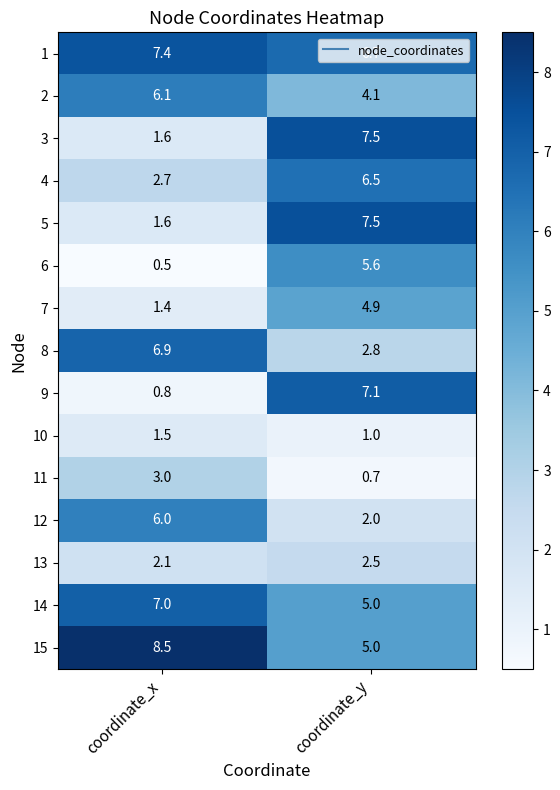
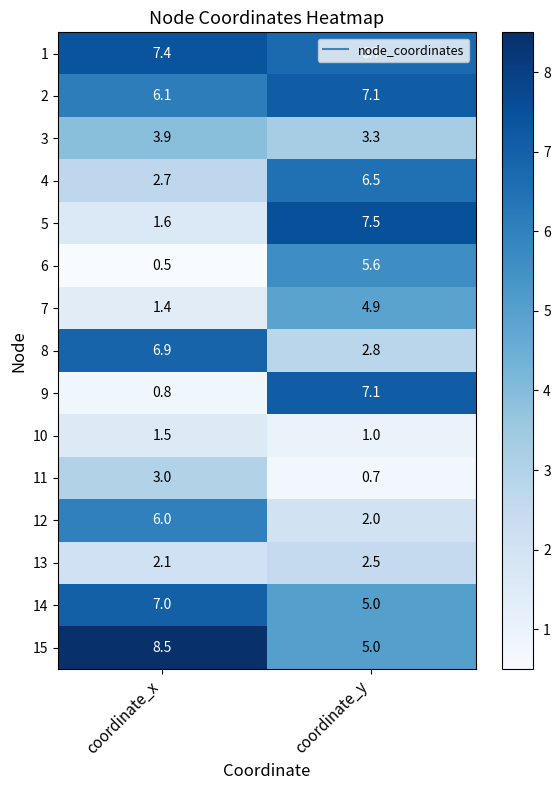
  {
    "1": {
      "coordinate_x": 7.4
    },
    "2": {
      "coordinate_x": 6.1,
-     "coordinate_y": 4.1
+     "coordinate_y": 7.1
    },
    "3": {
-     "coordinate_x": 1.6,
-     "coordinate_y": 7.5
+     "coordinate_x": 3.9,
+     "coordinate_y": 3.3
    },
    "4": {
      "coordinate_x": 2.7,
      "coordinate_y": 6.5
    },
    "5": {
      "coordinate_x": 1.6,
      "coordinate_y": 7.5
    },
    "6": {
      "coordinate_x": 0.5,
      "coordinate_y": 5.6
    },
    "7": {
      "coordinate_x": 1.4,
      "coordinate_y": 4.9
    },
    "8": {
      "coordinate_x": 6.9,
      "coordinate_y": 2.8
    },
    "9": {
      "coordinate_x": 0.8,
      "coordinate_y": 7.1
    },
    "10": {
      "coordinate_x": 1.5,
      "coordinate_y": 1.0
    },
    "11": {
      "coordinate_x": 3.0,
      "coordinate_y": 0.7
    },
    "12": {
      "coordinate_x": 6.0,
      "coordinate_y": 2.0
    },
    "13": {
      "coordinate_x": 2.1,
      "coordinate_y": 2.5
    },
    "14": {
      "coordinate_x": 7.0,
      "coordinate_y": 5.0
    },
    "15": {
      "coordinate_x": 8.5,
      "coordinate_y": 5.0
    }
  }
